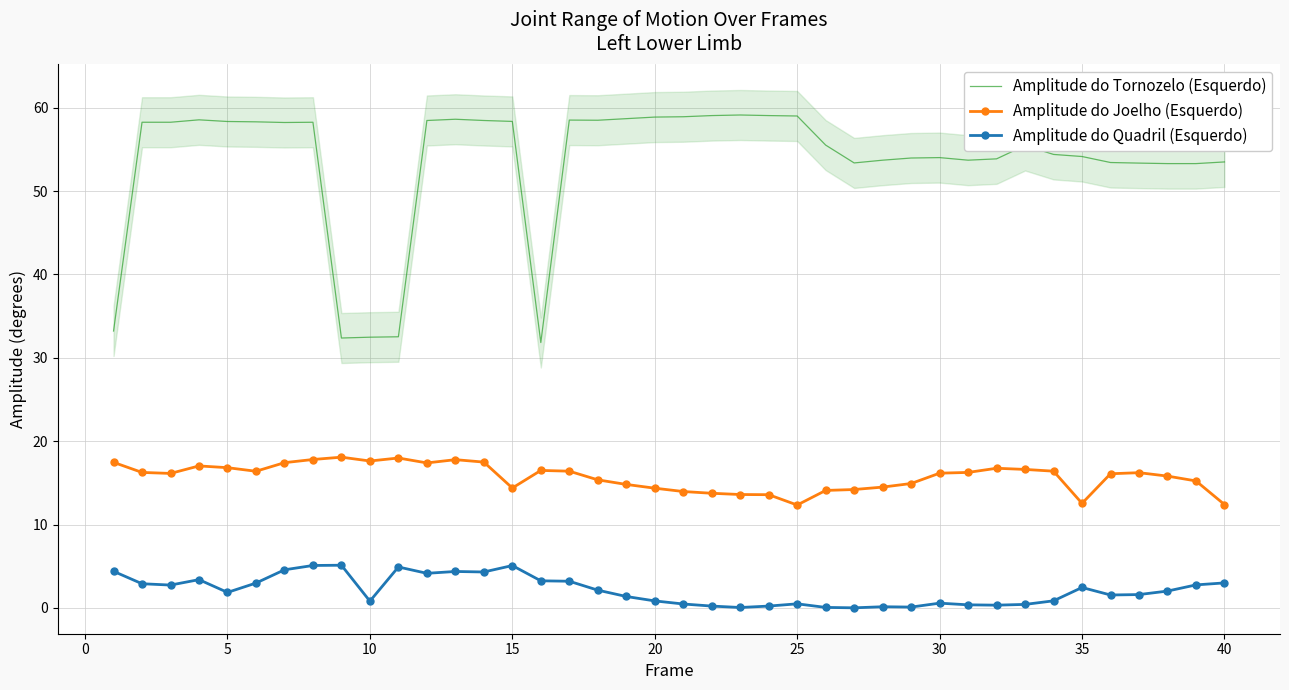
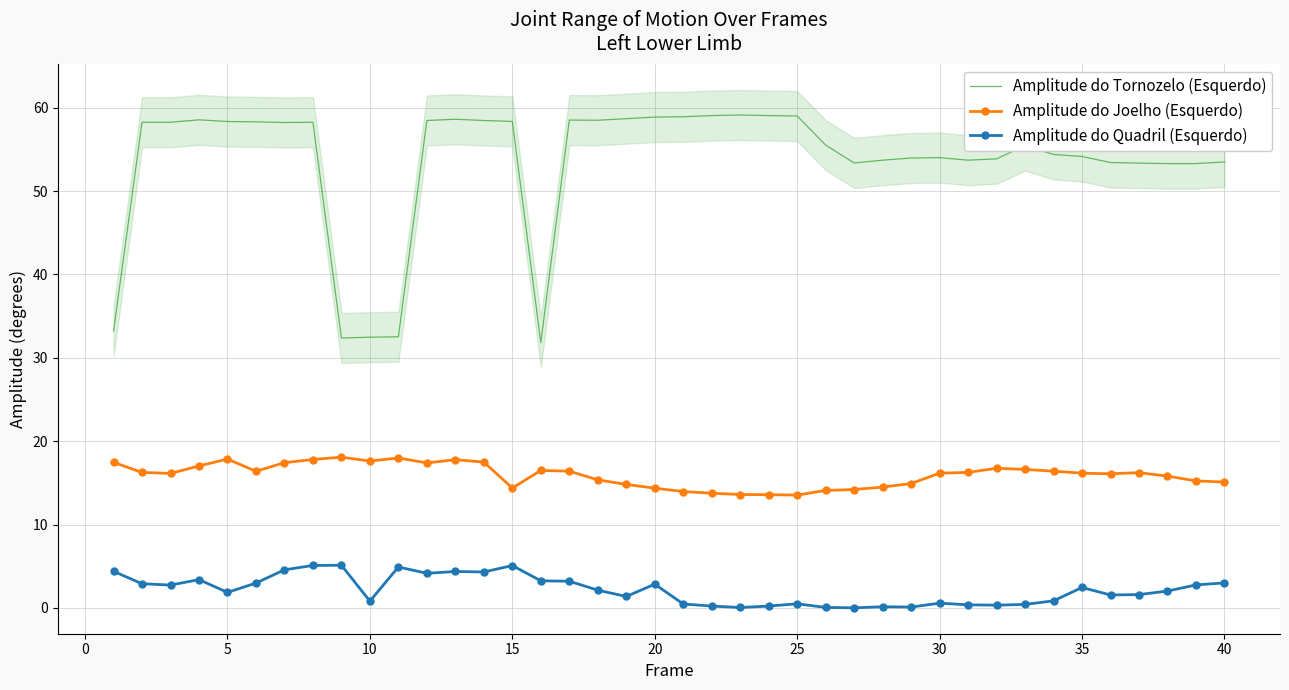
  {
    "Amplitude do Joelho (Esquerdo)": {
-     "5": 17,
+     "5": 18,
      "10": 18,
      "15": 14,
      "20": 14,
-     "25": 12,
+     "25": 14,
      "30": 16,
-     "35": 13,
-     "40": 12
+     "35": 16,
+     "40": 15
    },
    "Amplitude do Quadril (Esquerdo)": {
      "5": 2,
      "10": 1,
      "15": 5,
-     "20": 1,
+     "20": 3,
      "25": 0,
      "30": 1,
      "35": 2,
      "40": 3
    }
  }
